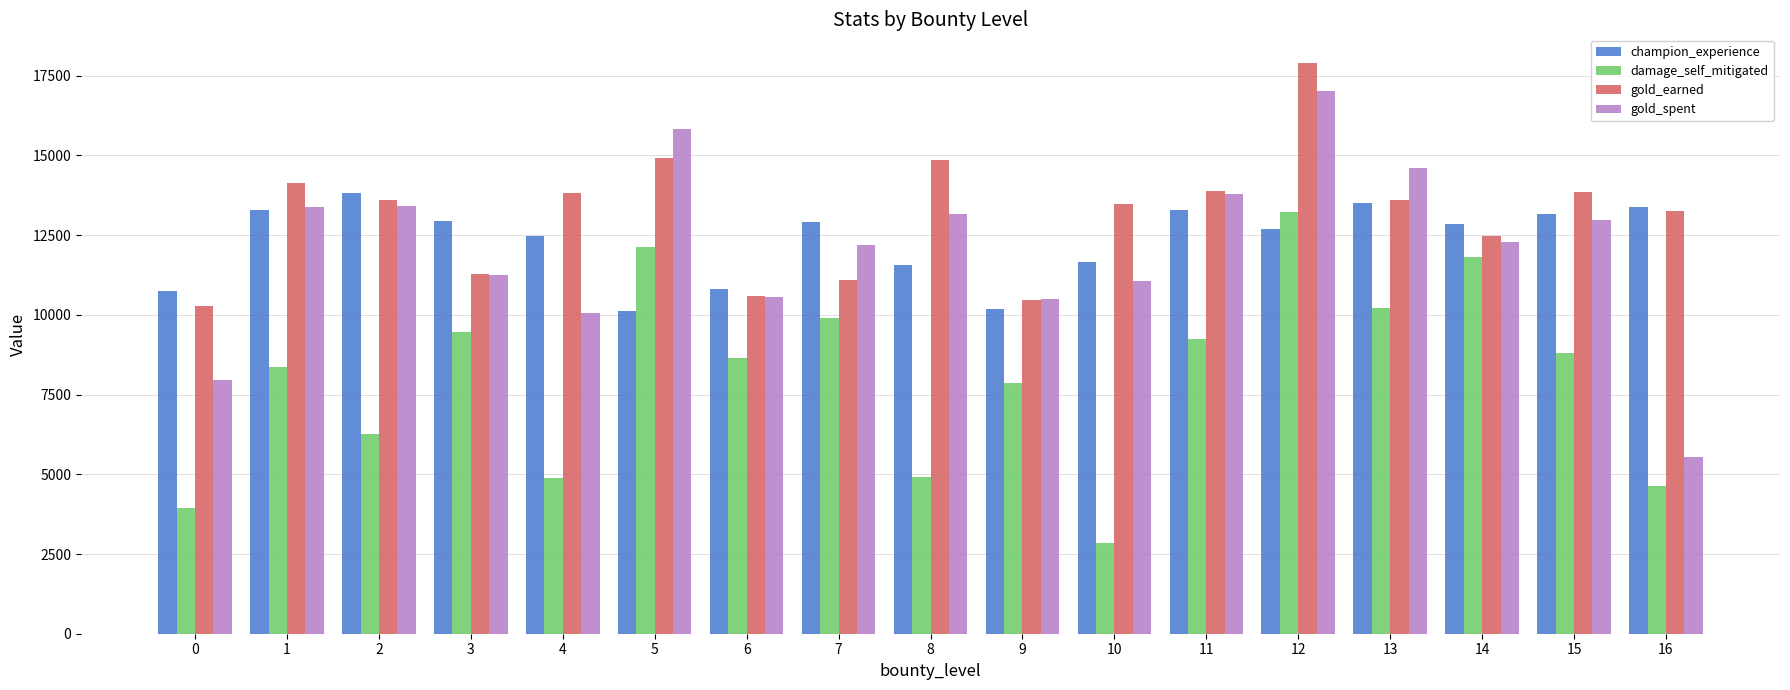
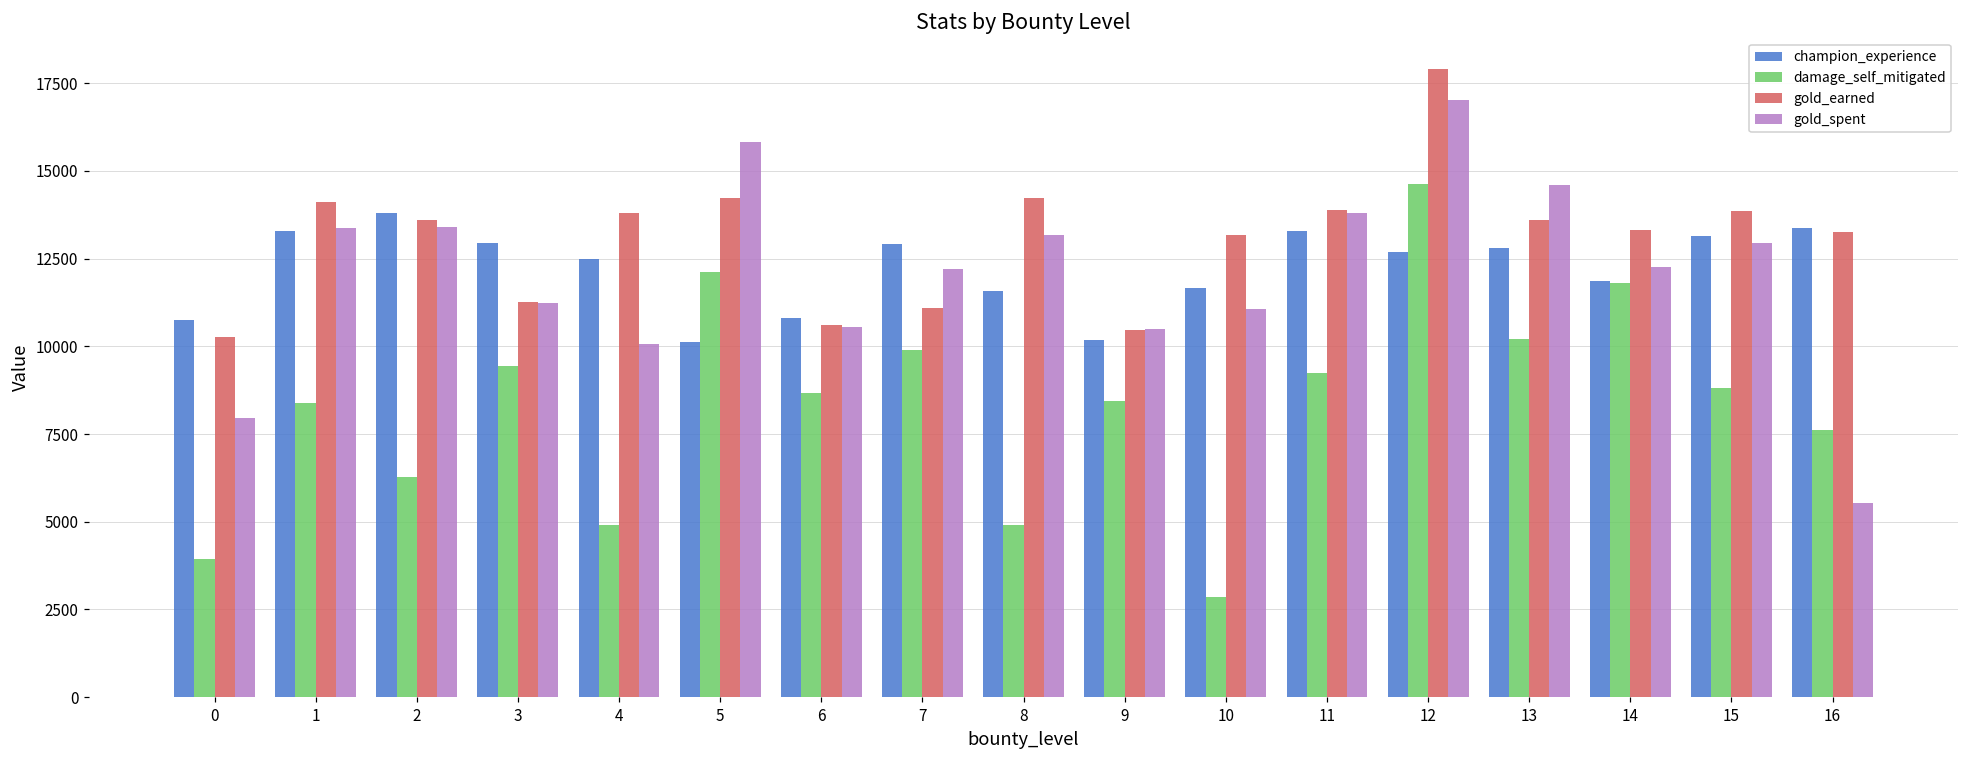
  {
    "champion_experience": {
      "0": 10700,
      "1": 13300,
      "2": 13800,
      "3": 13000,
      "4": 12500,
      "5": 10100,
      "6": 10800,
      "7": 12900,
      "8": 11600,
      "9": 10200,
      "10": 11700,
      "11": 13300,
      "12": 12700,
-     "13": 13500,
-     "14": 12900,
+     "13": 12800,
+     "14": 11900,
      "15": 13200,
      "16": 13400
    },
    "damage_self_mitigated": {
      "0": 3900,
      "1": 8400,
      "2": 6300,
      "3": 9500,
      "4": 4900,
      "5": 12100,
      "6": 8700,
      "7": 9900,
      "8": 4900,
-     "9": 7900,
+     "9": 8400,
      "10": 2800,
      "11": 9200,
-     "12": 13200,
+     "12": 14600,
      "13": 10200,
      "14": 11800,
      "15": 8800,
-     "16": 4600
+     "16": 7600
    },
    "gold_earned": {
      "0": 10300,
      "1": 14100,
      "2": 13600,
      "3": 11300,
      "4": 13800,
-     "5": 14900,
+     "5": 14200,
      "6": 10600,
      "7": 11100,
-     "8": 14800,
+     "8": 14200,
      "9": 10500,
-     "10": 13500,
+     "10": 13200,
      "11": 13900,
      "12": 17900,
      "13": 13600,
-     "14": 12500,
+     "14": 13300,
      "15": 13800,
      "16": 13300
    },
    "gold_spent": {
      "0": 8000,
      "1": 13400,
      "2": 13400,
      "3": 11200,
      "4": 10100,
      "5": 15800,
      "6": 10500,
      "7": 12200,
      "8": 13200,
      "9": 10500,
      "10": 11100,
      "11": 13800,
      "12": 17000,
      "13": 14600,
      "14": 12300,
      "15": 13000,
      "16": 5500
    }
  }
